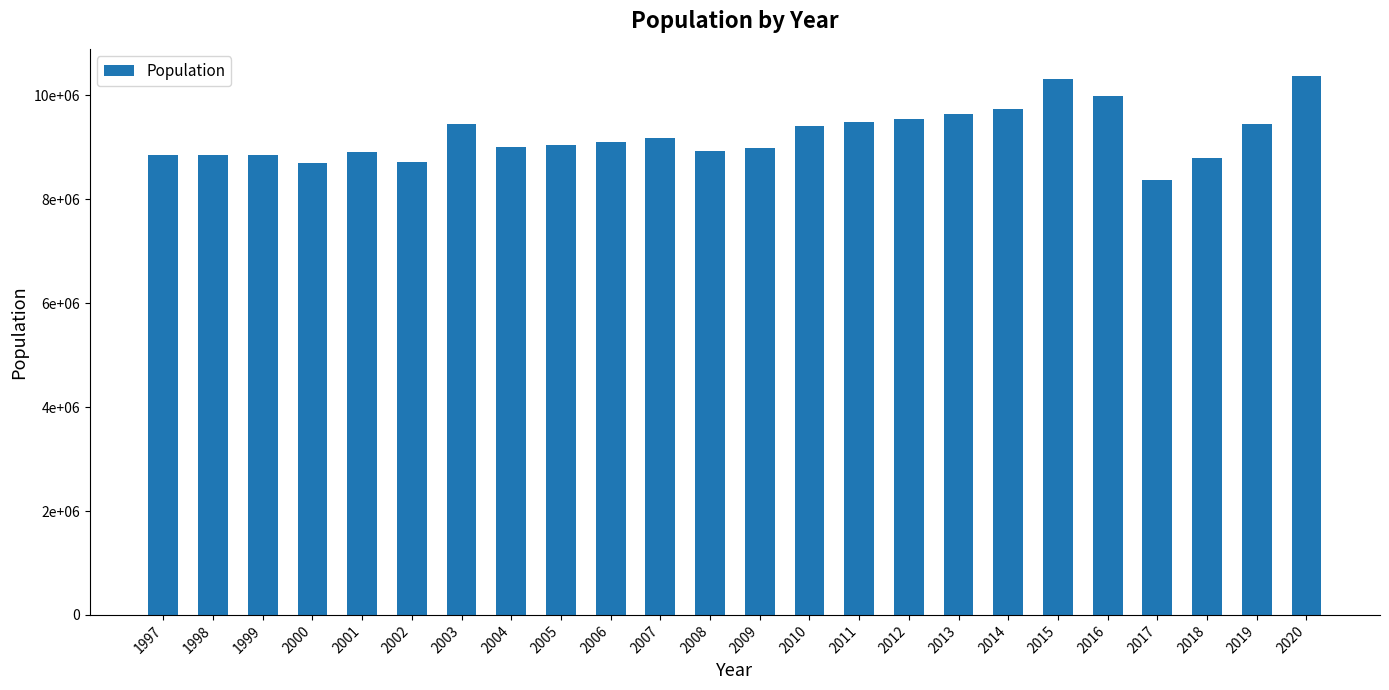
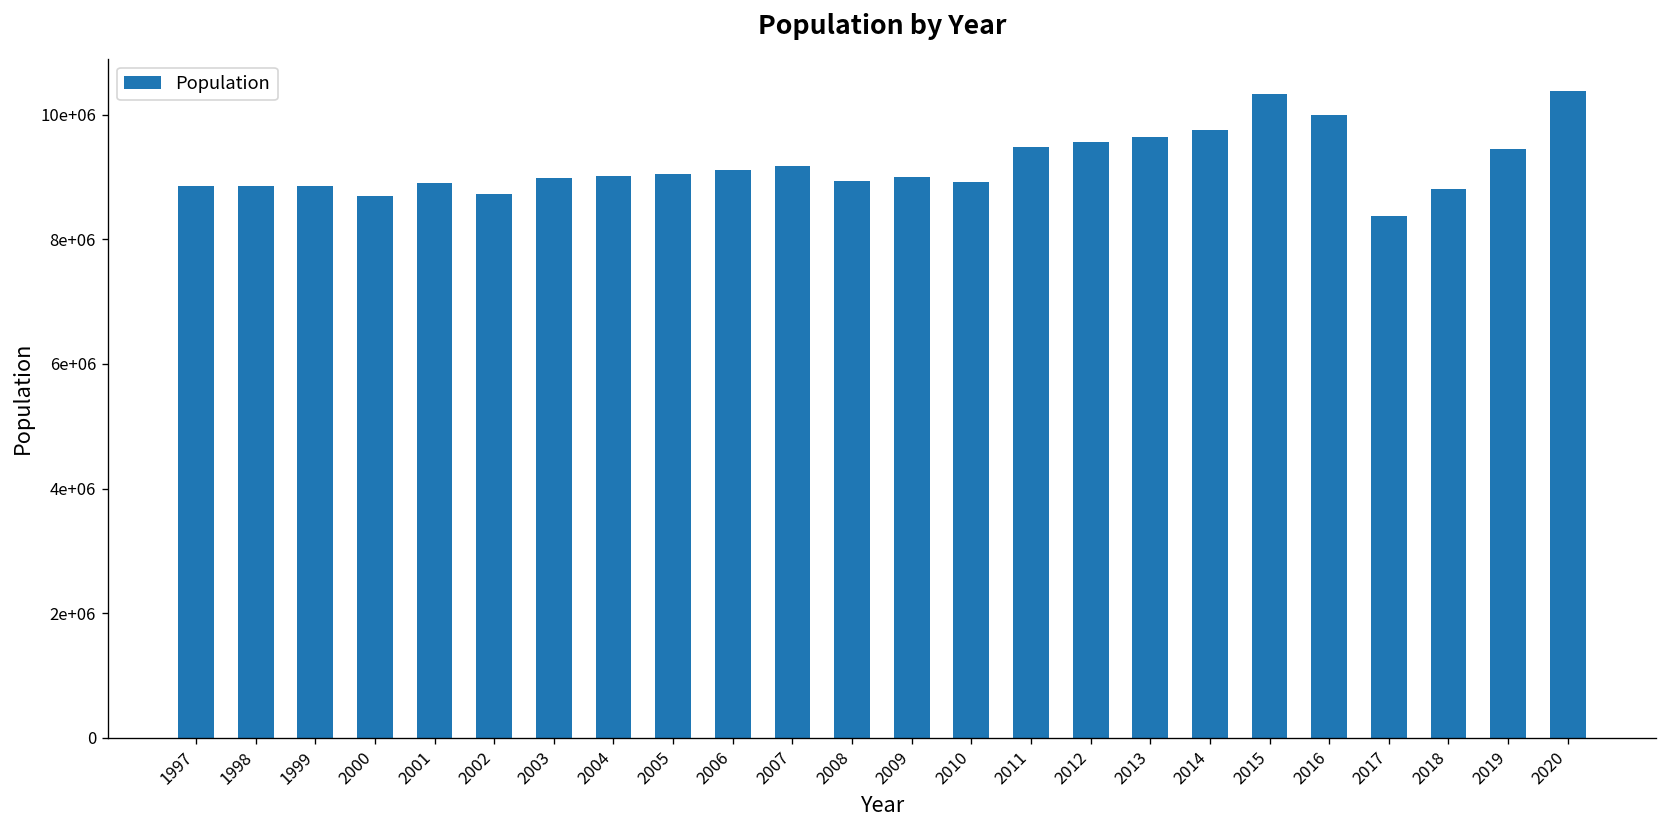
  {
    "1997": 8800000,
    "1998": 8900000,
    "1999": 8900000,
    "2000": 8700000,
    "2001": 8900000,
    "2002": 8700000,
-   "2003": 9500000,
+   "2003": 9000000,
    "2004": 9000000,
    "2005": 9000000,
    "2006": 9100000,
    "2007": 9200000,
    "2008": 8900000,
    "2009": 9000000,
-   "2010": 9400000,
+   "2010": 8900000,
    "2011": 9500000,
    "2012": 9600000,
    "2013": 9600000,
    "2014": 9700000,
    "2015": 10300000,
    "2016": 10000000,
    "2017": 8400000,
    "2018": 8800000,
    "2019": 9400000,
    "2020": 10400000
  }
